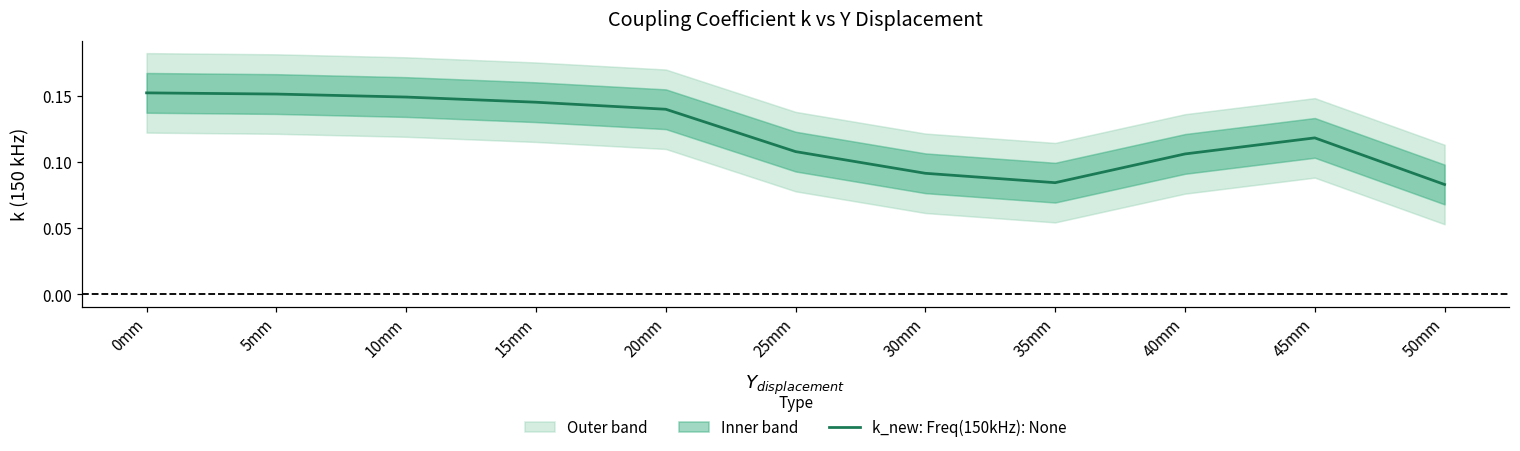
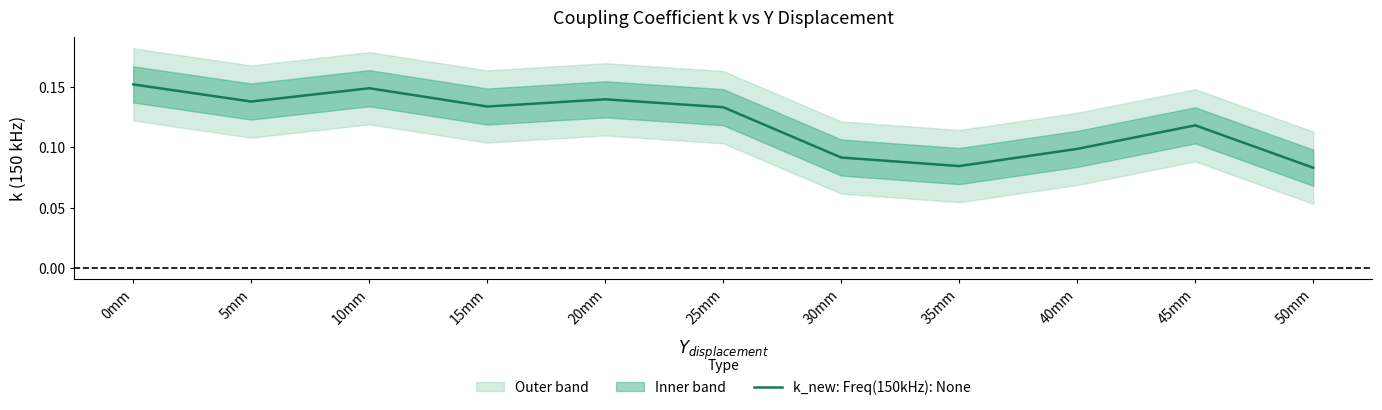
  {
    "k_new: Freq(150kHz): None": {
      "0mm": 0.152,
-     "5mm": 0.151,
+     "5mm": 0.138,
      "10mm": 0.149,
-     "15mm": 0.145,
+     "15mm": 0.134,
      "20mm": 0.140,
-     "25mm": 0.108,
+     "25mm": 0.133,
      "30mm": 0.091,
      "35mm": 0.084,
-     "40mm": 0.106,
+     "40mm": 0.099,
      "45mm": 0.118,
      "50mm": 0.083
    }
  }
